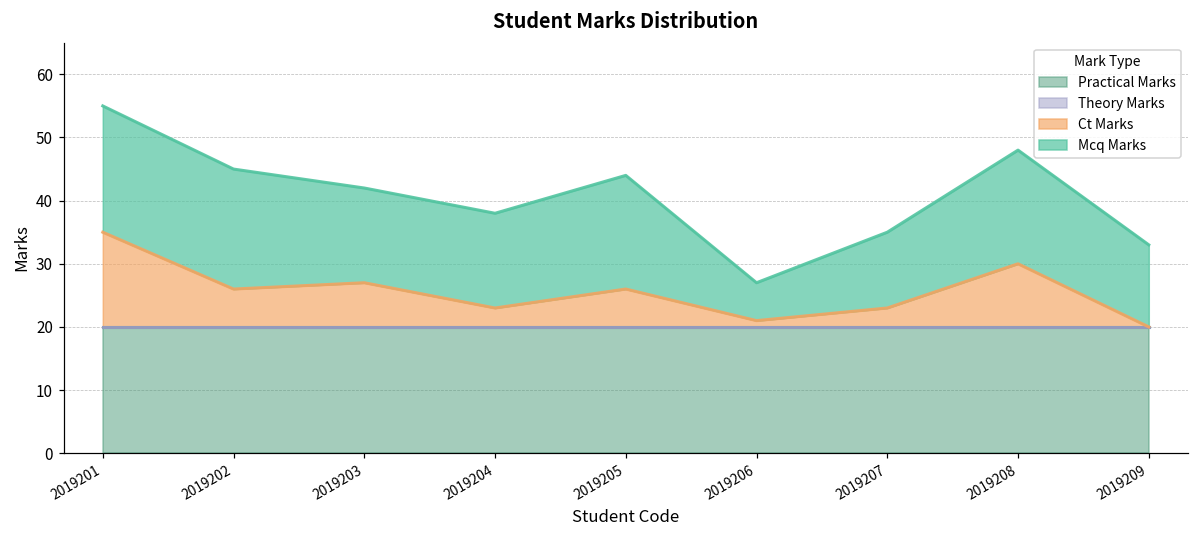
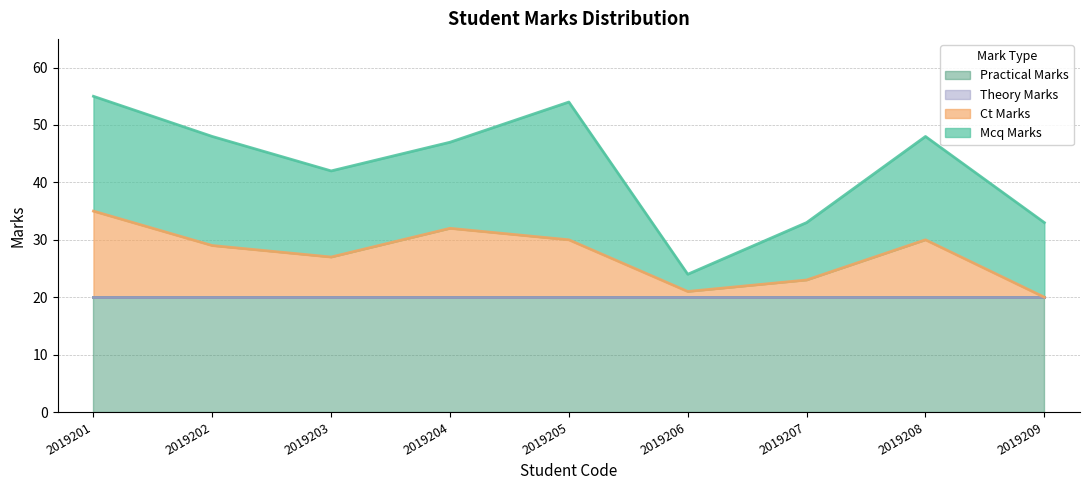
  {
    "Theory Marks": {
      "2019201": 20,
      "2019202": 20,
      "2019203": 20,
      "2019204": 20,
      "2019205": 20,
      "2019206": 20,
      "2019207": 20,
      "2019208": 20
    },
    "Ct Marks": {
-     "2019202": 26,
-     "2019204": 23,
-     "2019205": 26
+     "2019202": 29,
+     "2019204": 32,
+     "2019205": 30
    },
    "Mcq Marks": {
      "2019202": 19,
      "2019204": 15,
-     "2019205": 18,
-     "2019206": 6,
-     "2019207": 12
+     "2019205": 24,
+     "2019206": 3,
+     "2019207": 10
    }
  }
